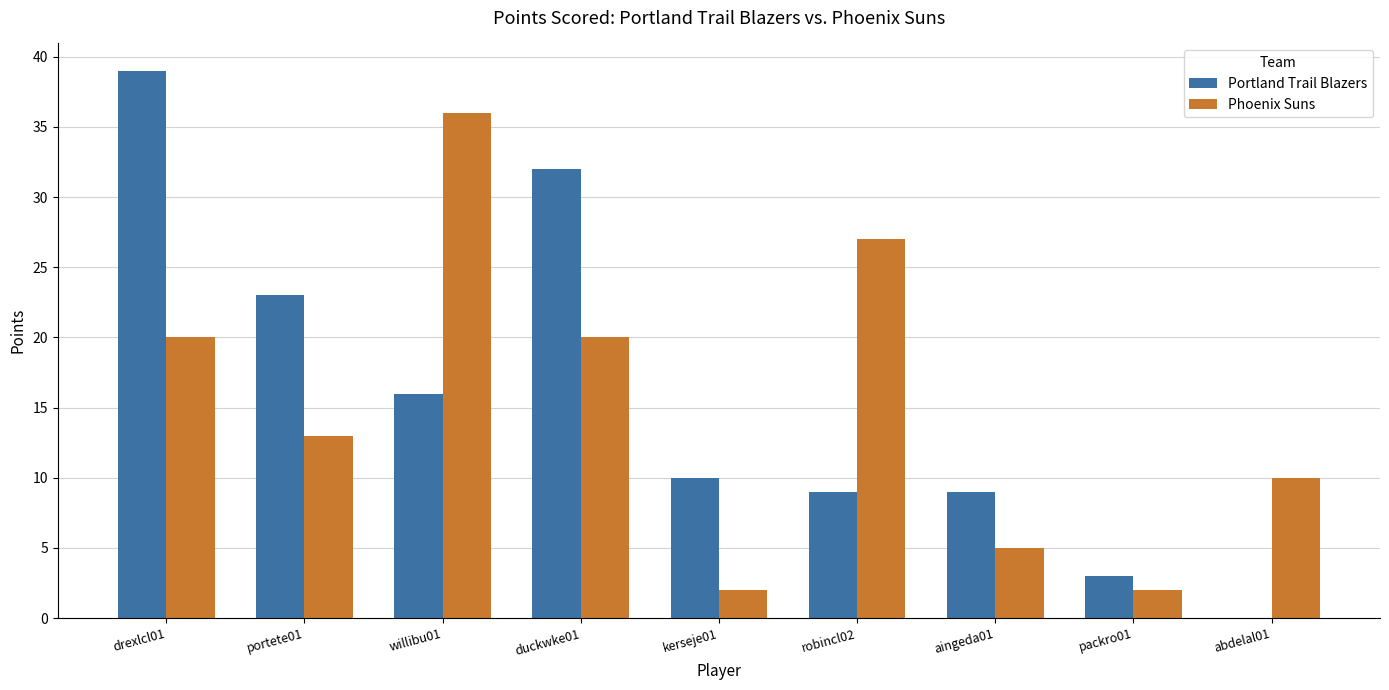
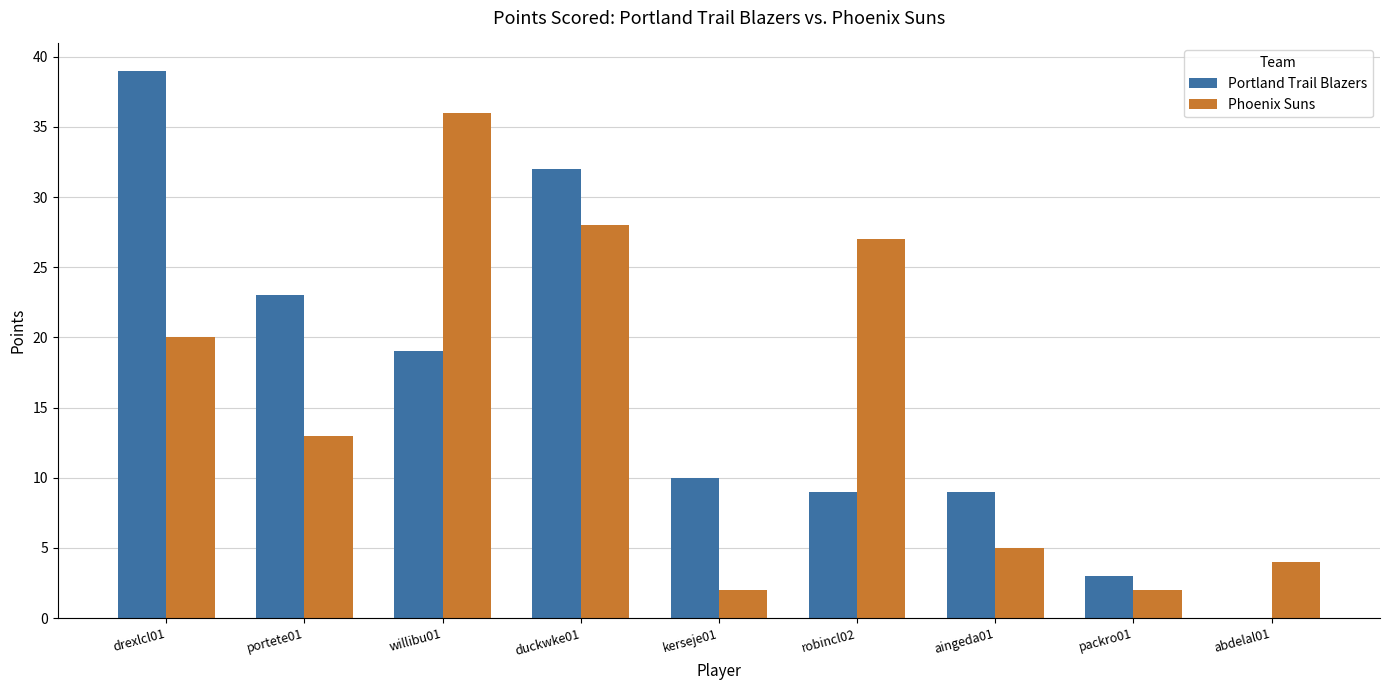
  {
    "Portland Trail Blazers": {
      "drexlcl01": 39,
      "portete01": 23,
-     "willibu01": 16,
+     "willibu01": 19,
      "duckwke01": 32,
      "kerseje01": 10,
      "robincl02": 9,
      "aingeda01": 9,
      "packro01": 3,
      "abdelal01": 0
    },
    "Phoenix Suns": {
      "drexlcl01": 20,
      "portete01": 13,
      "willibu01": 36,
-     "duckwke01": 20,
+     "duckwke01": 28,
      "kerseje01": 2,
      "robincl02": 27,
      "aingeda01": 5,
      "packro01": 2,
-     "abdelal01": 10
+     "abdelal01": 4
    }
  }
